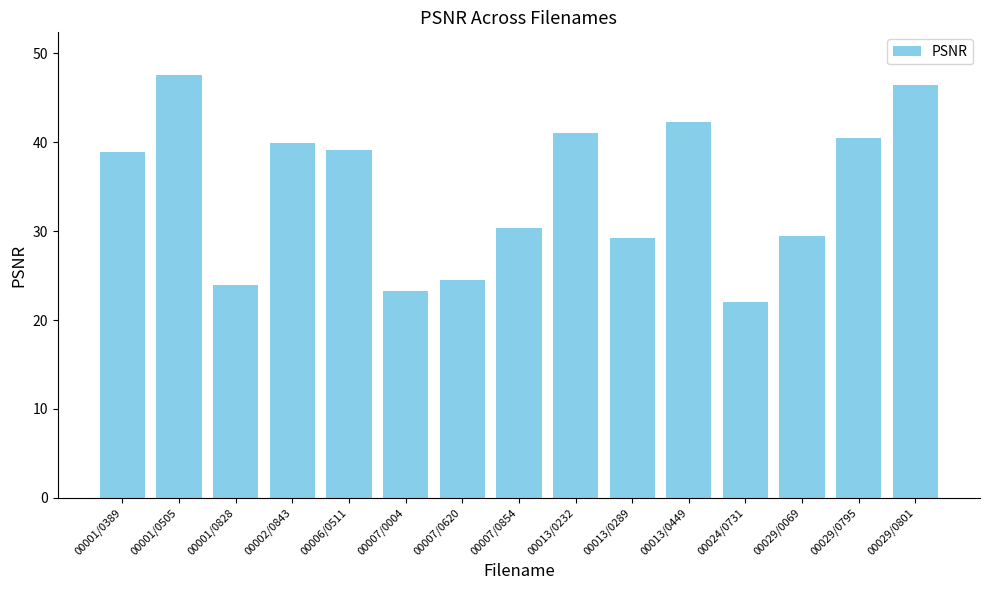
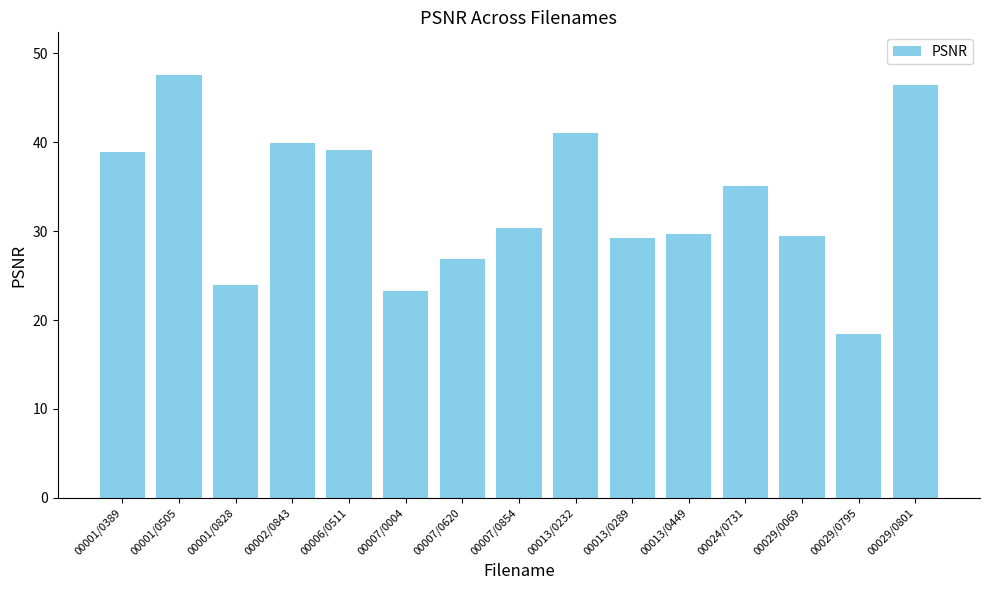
  {
    "00001/0389": 39,
    "00001/0505": 48,
    "00001/0828": 24,
    "00002/0843": 40,
    "00006/0511": 39,
    "00007/0004": 23,
-   "00007/0620": 24,
+   "00007/0620": 27,
    "00007/0854": 30,
    "00013/0232": 41,
    "00013/0289": 29,
-   "00013/0449": 42,
-   "00024/0731": 22,
+   "00013/0449": 30,
+   "00024/0731": 35,
    "00029/0069": 29,
-   "00029/0795": 40,
+   "00029/0795": 18,
    "00029/0801": 46
  }
